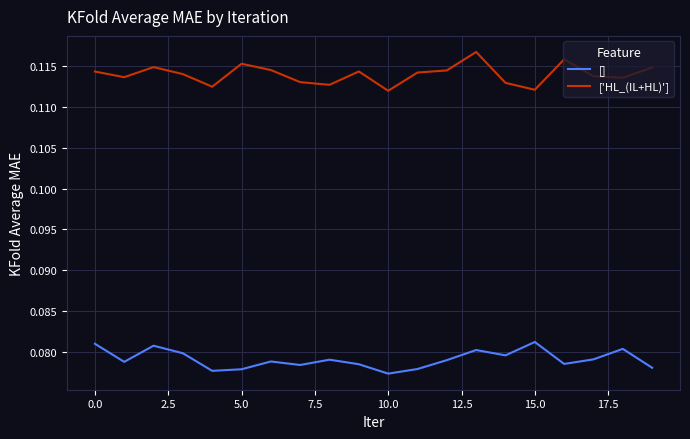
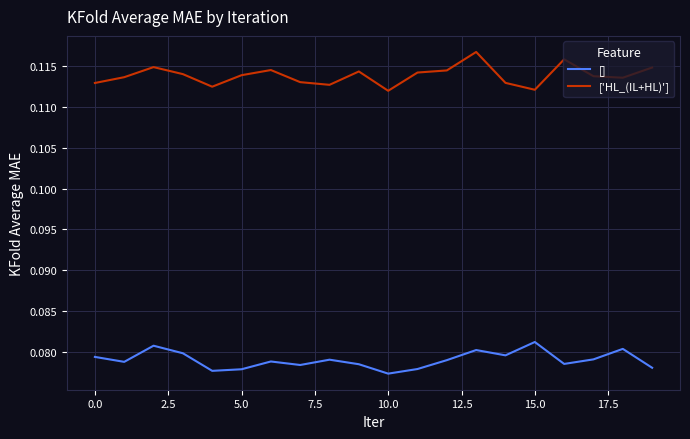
  {
    "[]": {
-     "0.0": 0.081,
+     "0.0": 0.079,
      "5.0": 0.078,
      "10.0": 0.077,
      "15.0": 0.081
    },
    "['HL_(IL+HL)']": {
-     "0.0": 0.114,
-     "5.0": 0.115,
+     "0.0": 0.113,
+     "5.0": 0.114,
      "10.0": 0.112,
      "15.0": 0.112
    }
  }
